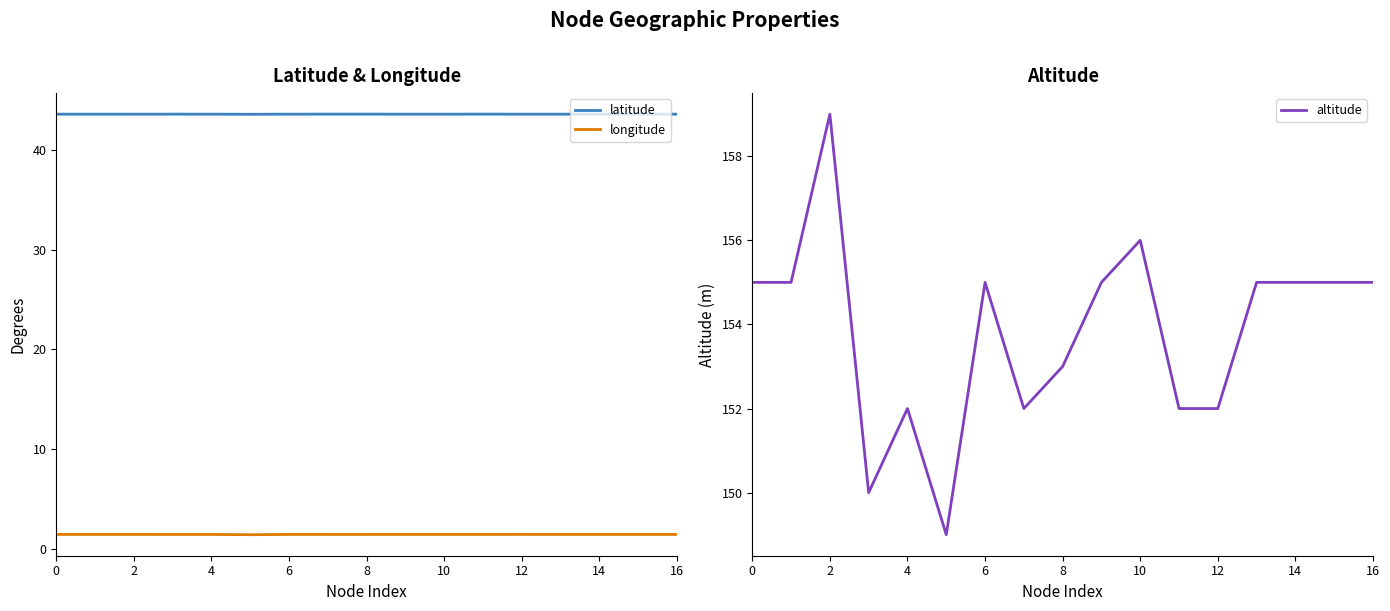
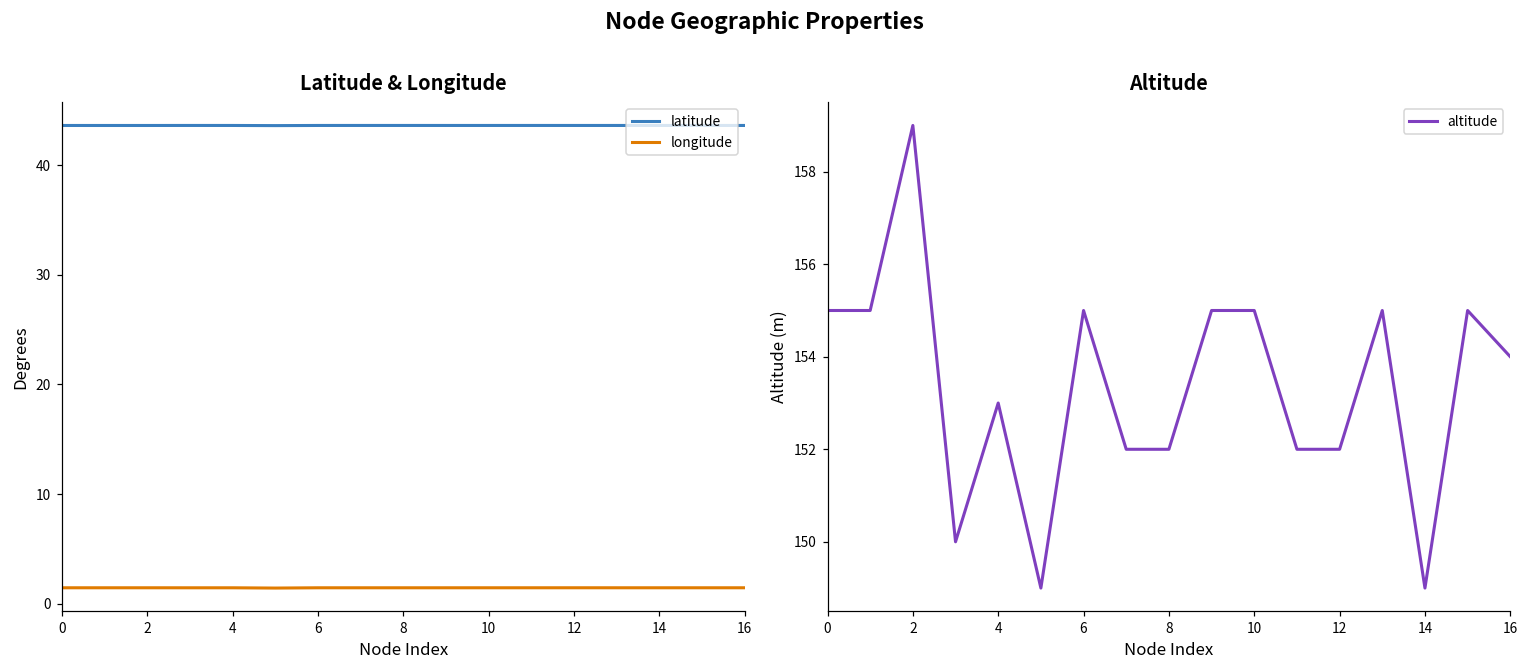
  {
    "Latitude & Longitude": {
      "latitude": {
        "0": 44,
        "2": 44,
        "4": 44,
        "6": 44,
        "8": 44,
        "10": 44,
        "12": 44,
        "16": 44
      },
      "longitude": {
        "0": 1,
        "2": 1,
        "4": 1,
        "6": 1,
        "8": 1,
        "10": 1,
        "12": 1,
        "14": 1,
        "16": 1
      }
    },
    "Altitude": {
      "0": 155,
      "2": 159,
-     "4": 152,
+     "4": 153,
      "6": 155,
-     "8": 153,
-     "10": 156,
+     "8": 152,
+     "10": 155,
      "12": 152,
-     "14": 155,
-     "16": 155
+     "14": 149,
+     "16": 154
    }
  }
